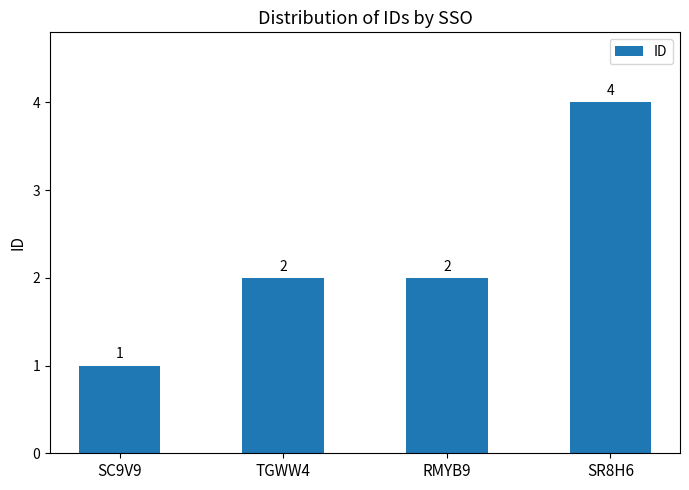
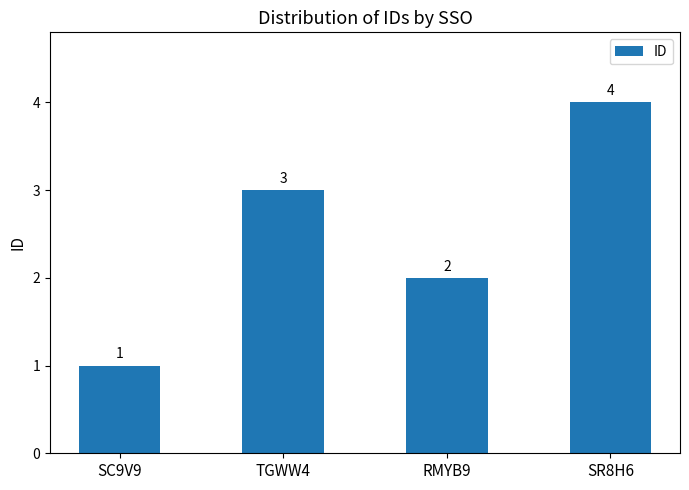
  {
    "SC9V9": 1,
-   "TGWW4": 2,
+   "TGWW4": 3,
    "RMYB9": 2,
    "SR8H6": 4
  }
